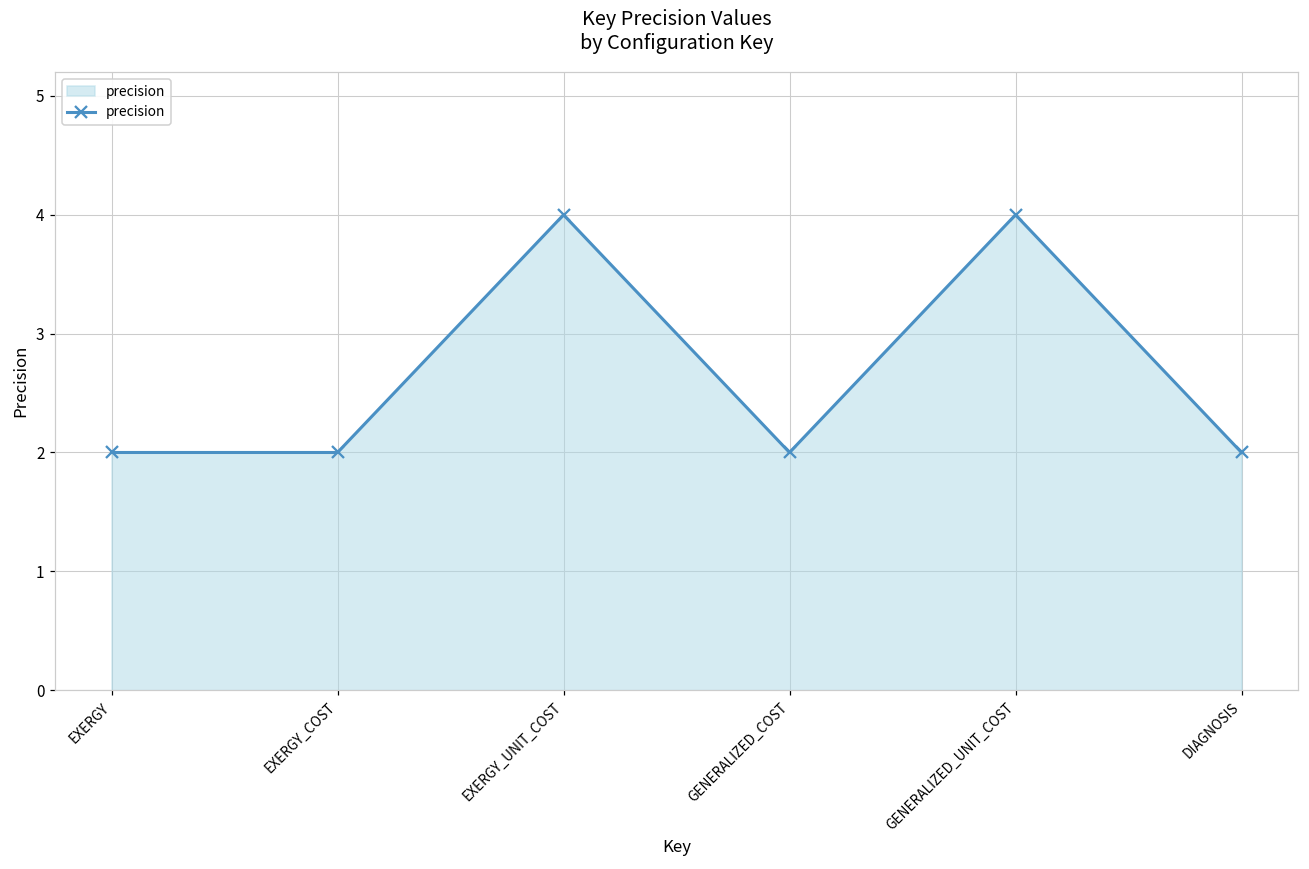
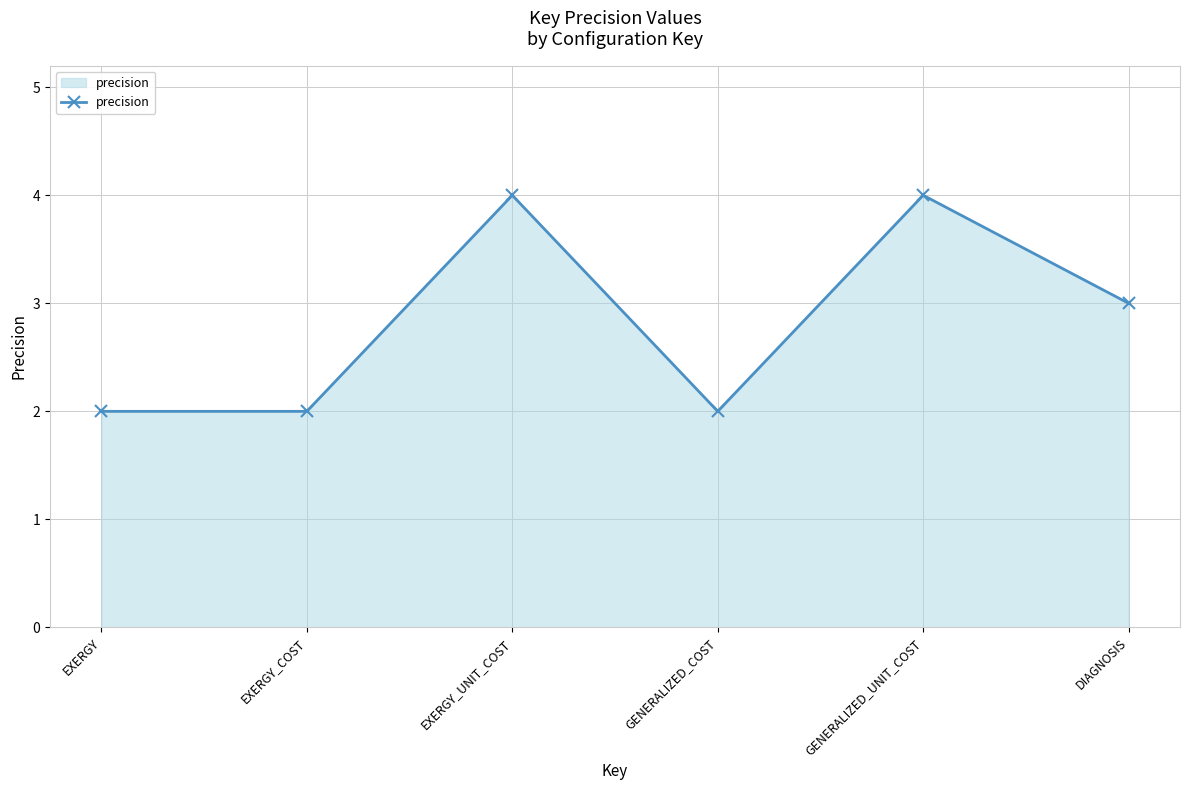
  {
    "EXERGY": 2,
    "EXERGY_COST": 2,
    "EXERGY_UNIT_COST": 4,
    "GENERALIZED_COST": 2,
    "GENERALIZED_UNIT_COST": 4,
-   "DIAGNOSIS": 2
+   "DIAGNOSIS": 3
  }
